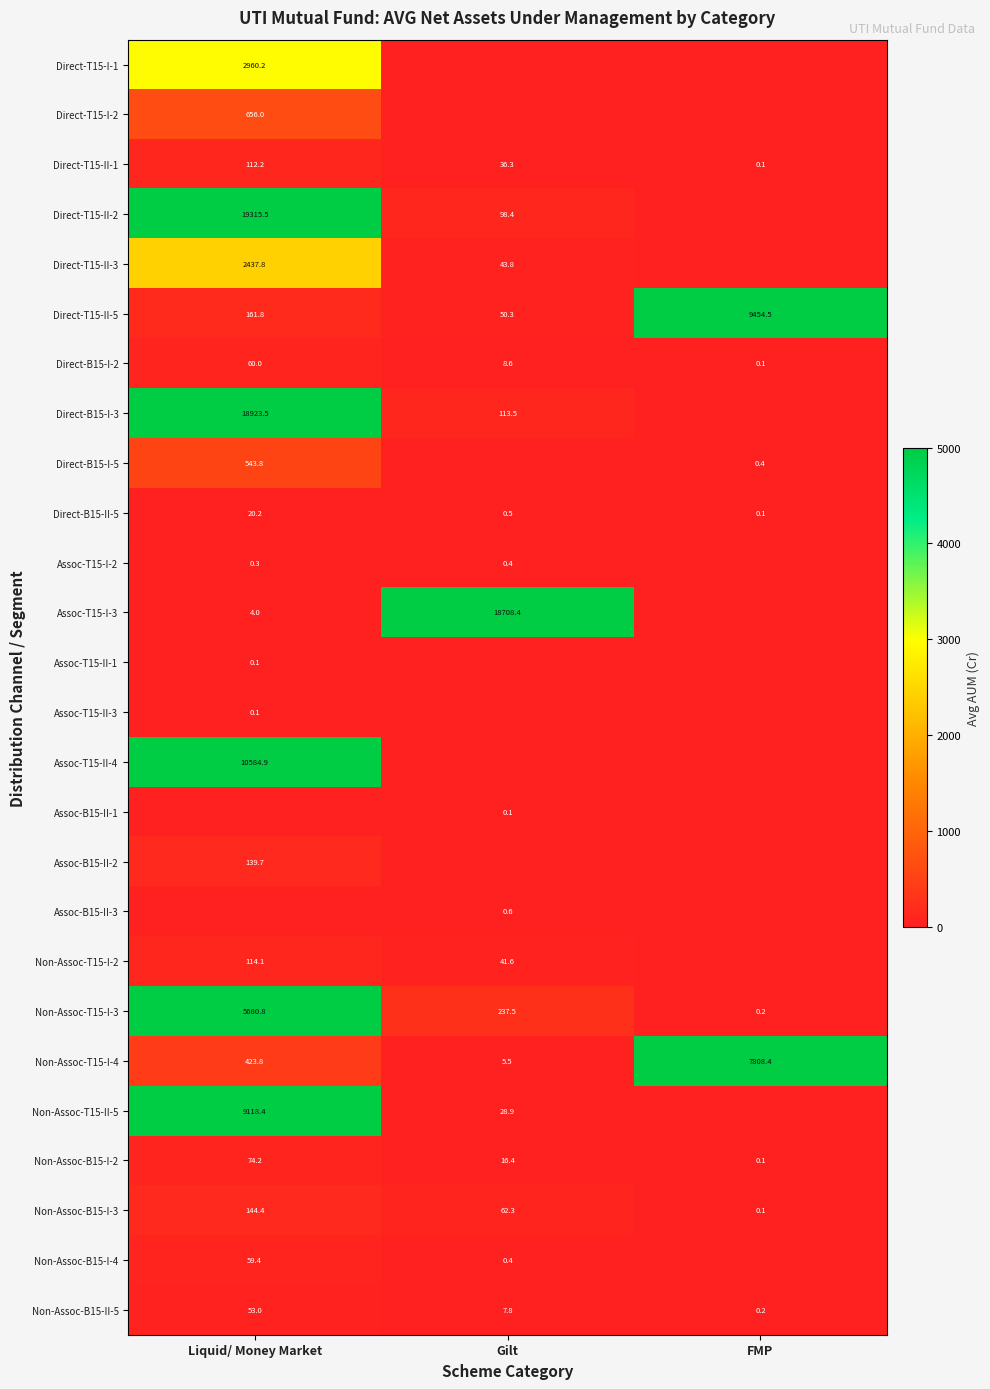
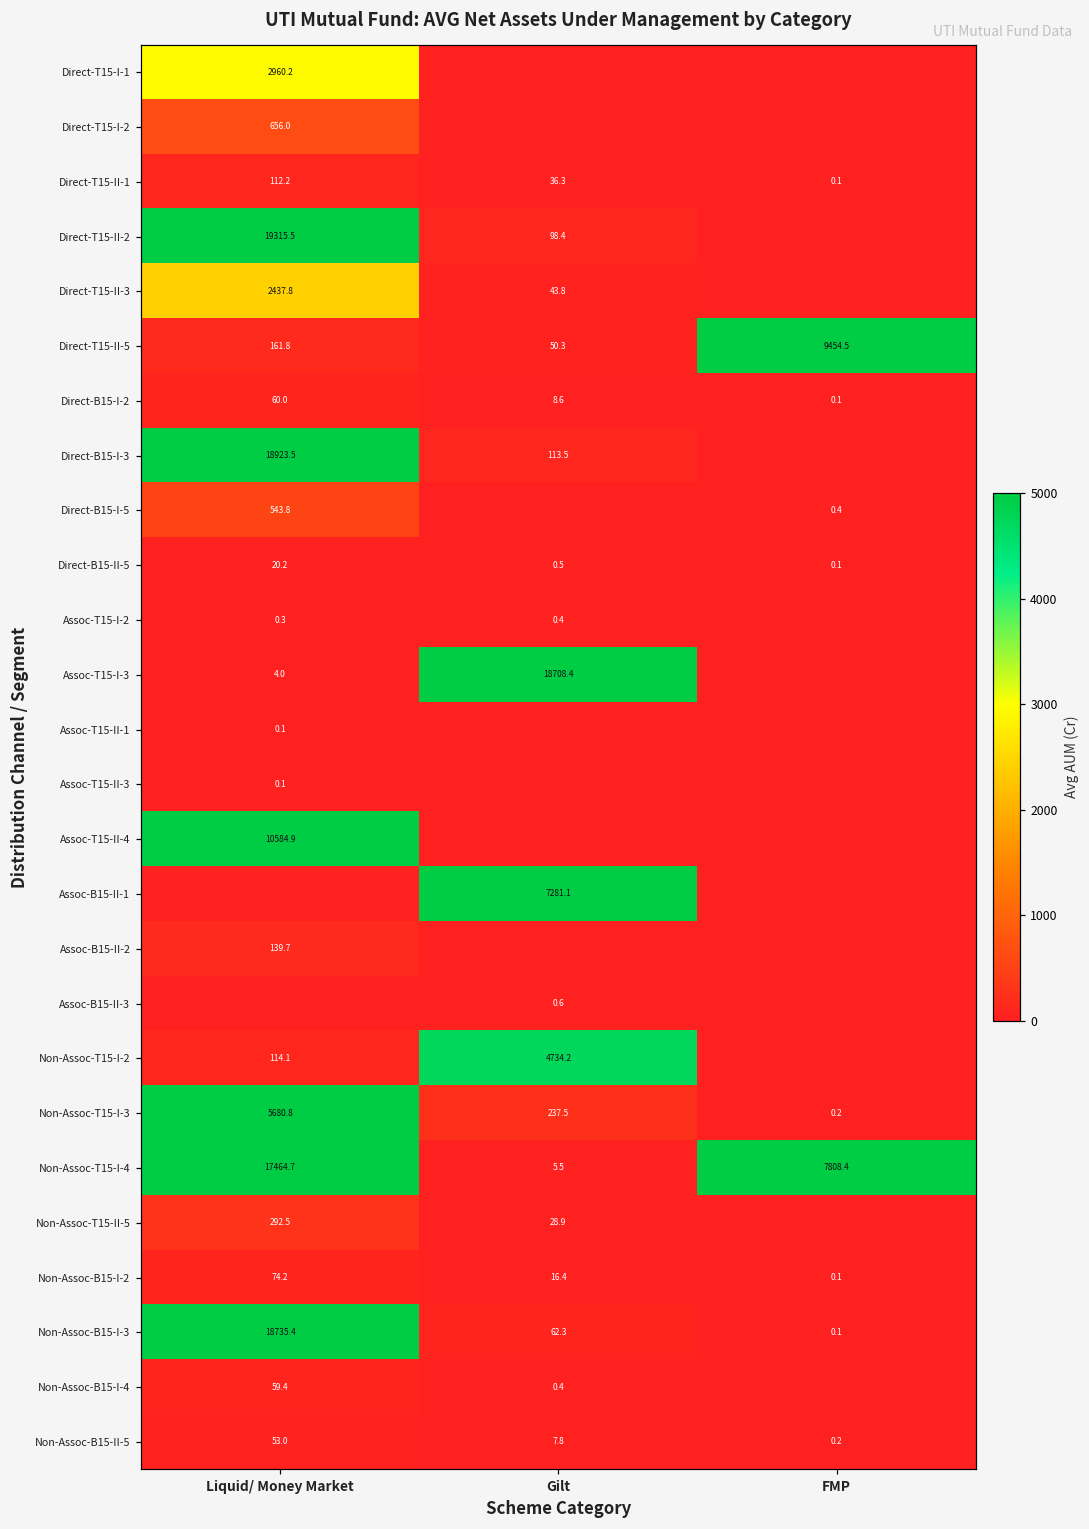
  {
    "Direct-T15-I-1": {
      "Liquid/ Money Market": 2960.2
    },
    "Direct-T15-I-2": {
      "Liquid/ Money Market": 656.0
    },
    "Direct-T15-II-1": {
      "Liquid/ Money Market": 112.2,
      "Gilt": 36.3,
      "FMP": 0.1
    },
    "Direct-T15-II-2": {
      "Liquid/ Money Market": 19315.5,
      "Gilt": 98.4
    },
    "Direct-T15-II-3": {
      "Liquid/ Money Market": 2437.8,
      "Gilt": 43.8
    },
    "Direct-T15-II-5": {
      "Liquid/ Money Market": 161.8,
      "Gilt": 50.3,
      "FMP": 9454.5
    },
    "Direct-B15-I-2": {
      "Liquid/ Money Market": 60.0,
      "Gilt": 8.6,
      "FMP": 0.1
    },
    "Direct-B15-I-3": {
      "Liquid/ Money Market": 18923.5,
      "Gilt": 113.5
    },
    "Direct-B15-I-5": {
      "Liquid/ Money Market": 543.8,
      "FMP": 0.4
    },
    "Direct-B15-II-5": {
      "Liquid/ Money Market": 20.2,
      "Gilt": 0.5,
      "FMP": 0.1
    },
    "Assoc-T15-I-2": {
      "Liquid/ Money Market": 0.3,
      "Gilt": 0.4
    },
    "Assoc-T15-I-3": {
      "Liquid/ Money Market": 4.0,
      "Gilt": 18708.4
    },
    "Assoc-T15-II-1": {
      "Liquid/ Money Market": 0.1
    },
    "Assoc-T15-II-3": {
      "Liquid/ Money Market": 0.1
    },
    "Assoc-T15-II-4": {
      "Liquid/ Money Market": 10584.9
    },
    "Assoc-B15-II-1": {
-     "Gilt": 0.1
+     "Gilt": 7281.1
    },
    "Assoc-B15-II-2": {
      "Liquid/ Money Market": 139.7
    },
    "Assoc-B15-II-3": {
      "Gilt": 0.6
    },
    "Non-Assoc-T15-I-2": {
      "Liquid/ Money Market": 114.1,
-     "Gilt": 41.6
+     "Gilt": 4734.2
    },
    "Non-Assoc-T15-I-3": {
      "Liquid/ Money Market": 5680.8,
      "Gilt": 237.5,
      "FMP": 0.2
    },
    "Non-Assoc-T15-I-4": {
-     "Liquid/ Money Market": 423.8,
+     "Liquid/ Money Market": 17464.7,
      "Gilt": 5.5,
      "FMP": 7808.4
    },
    "Non-Assoc-T15-II-5": {
-     "Liquid/ Money Market": 9118.4,
+     "Liquid/ Money Market": 292.5,
      "Gilt": 28.9
    },
    "Non-Assoc-B15-I-2": {
      "Liquid/ Money Market": 74.2,
      "Gilt": 16.4,
      "FMP": 0.1
    },
    "Non-Assoc-B15-I-3": {
-     "Liquid/ Money Market": 144.4,
+     "Liquid/ Money Market": 18735.4,
      "Gilt": 62.3,
      "FMP": 0.1
    },
    "Non-Assoc-B15-I-4": {
      "Liquid/ Money Market": 59.4,
      "Gilt": 0.4
    },
    "Non-Assoc-B15-II-5": {
      "Liquid/ Money Market": 53.0,
      "Gilt": 7.8,
      "FMP": 0.2
    }
  }
